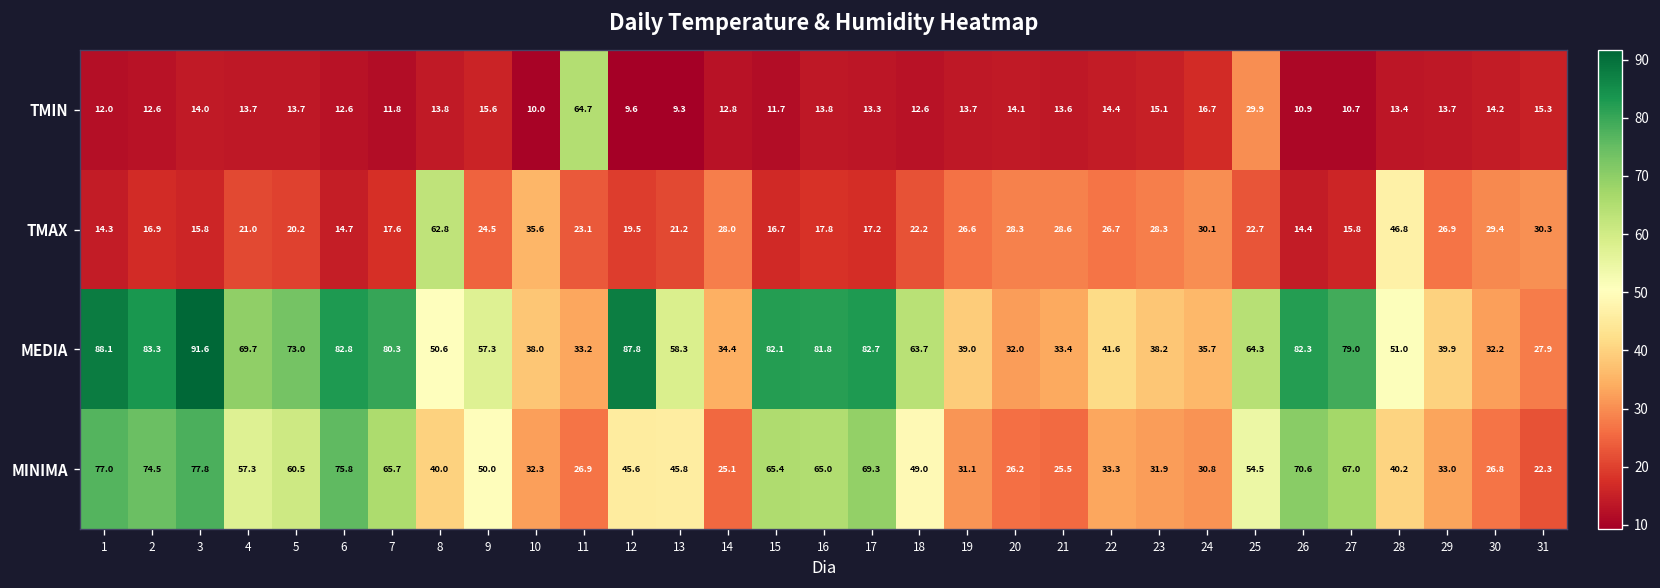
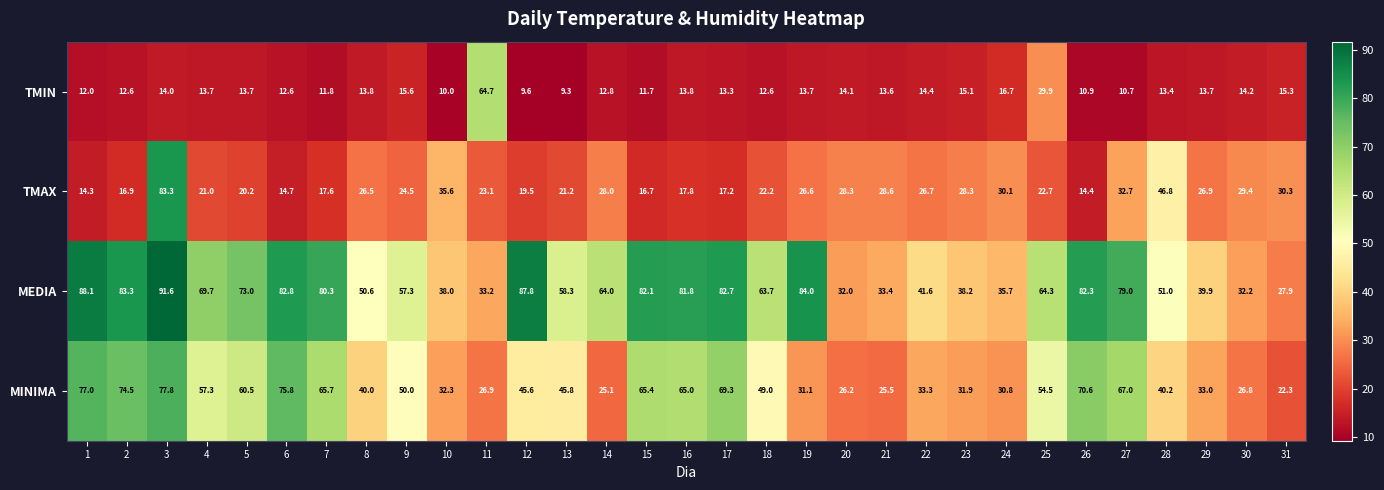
  {
    "TMIN": {
      "1": 12.0,
      "2": 12.6,
      "3": 14.0,
      "4": 13.7,
      "5": 13.7,
      "6": 12.6,
      "7": 11.8,
      "8": 13.8,
      "9": 15.6,
      "10": 10.0,
      "11": 64.7,
      "12": 9.6,
      "13": 9.3,
      "14": 12.8,
      "15": 11.7,
      "16": 13.8,
      "17": 13.3,
      "18": 12.6,
      "19": 13.7,
      "20": 14.1,
      "21": 13.6,
      "22": 14.4,
      "23": 15.1,
      "24": 16.7,
      "25": 29.9,
      "26": 10.9,
      "27": 10.7,
      "28": 13.4,
      "29": 13.7,
      "30": 14.2,
      "31": 15.3
    },
    "TMAX": {
      "1": 14.3,
      "2": 16.9,
-     "3": 15.8,
+     "3": 83.3,
      "4": 21.0,
      "5": 20.2,
      "6": 14.7,
      "7": 17.6,
-     "8": 62.8,
+     "8": 26.5,
      "9": 24.5,
      "10": 35.6,
      "11": 23.1,
      "12": 19.5,
      "13": 21.2,
      "14": 28.0,
      "15": 16.7,
      "16": 17.8,
      "17": 17.2,
      "18": 22.2,
      "19": 26.6,
      "20": 28.3,
      "21": 28.6,
      "22": 26.7,
      "23": 28.3,
      "24": 30.1,
      "25": 22.7,
      "26": 14.4,
-     "27": 15.8,
+     "27": 32.7,
      "28": 46.8,
      "29": 26.9,
      "30": 29.4,
      "31": 30.3
    },
    "MEDIA": {
      "1": 88.1,
      "2": 83.3,
      "3": 91.6,
      "4": 69.7,
      "5": 73.0,
      "6": 82.8,
      "7": 80.3,
      "8": 50.6,
      "9": 57.3,
      "10": 38.0,
      "11": 33.2,
      "12": 87.8,
      "13": 58.3,
-     "14": 34.4,
+     "14": 64.0,
      "15": 82.1,
      "16": 81.8,
      "17": 82.7,
      "18": 63.7,
-     "19": 39.0,
+     "19": 84.0,
      "20": 32.0,
      "21": 33.4,
      "22": 41.6,
      "23": 38.2,
      "24": 35.7,
      "25": 64.3,
      "26": 82.3,
      "27": 79.0,
      "28": 51.0,
      "29": 39.9,
      "30": 32.2,
      "31": 27.9
    },
    "MINIMA": {
      "1": 77.0,
      "2": 74.5,
      "3": 77.8,
      "4": 57.3,
      "5": 60.5,
      "6": 75.8,
      "7": 65.7,
      "8": 40.0,
      "9": 50.0,
      "10": 32.3,
      "11": 26.9,
      "12": 45.6,
      "13": 45.8,
      "14": 25.1,
      "15": 65.4,
      "16": 65.0,
      "17": 69.3,
      "18": 49.0,
      "19": 31.1,
      "20": 26.2,
      "21": 25.5,
      "22": 33.3,
      "23": 31.9,
      "24": 30.8,
      "25": 54.5,
      "26": 70.6,
      "27": 67.0,
      "28": 40.2,
      "29": 33.0,
      "30": 26.8,
      "31": 22.3
    }
  }
